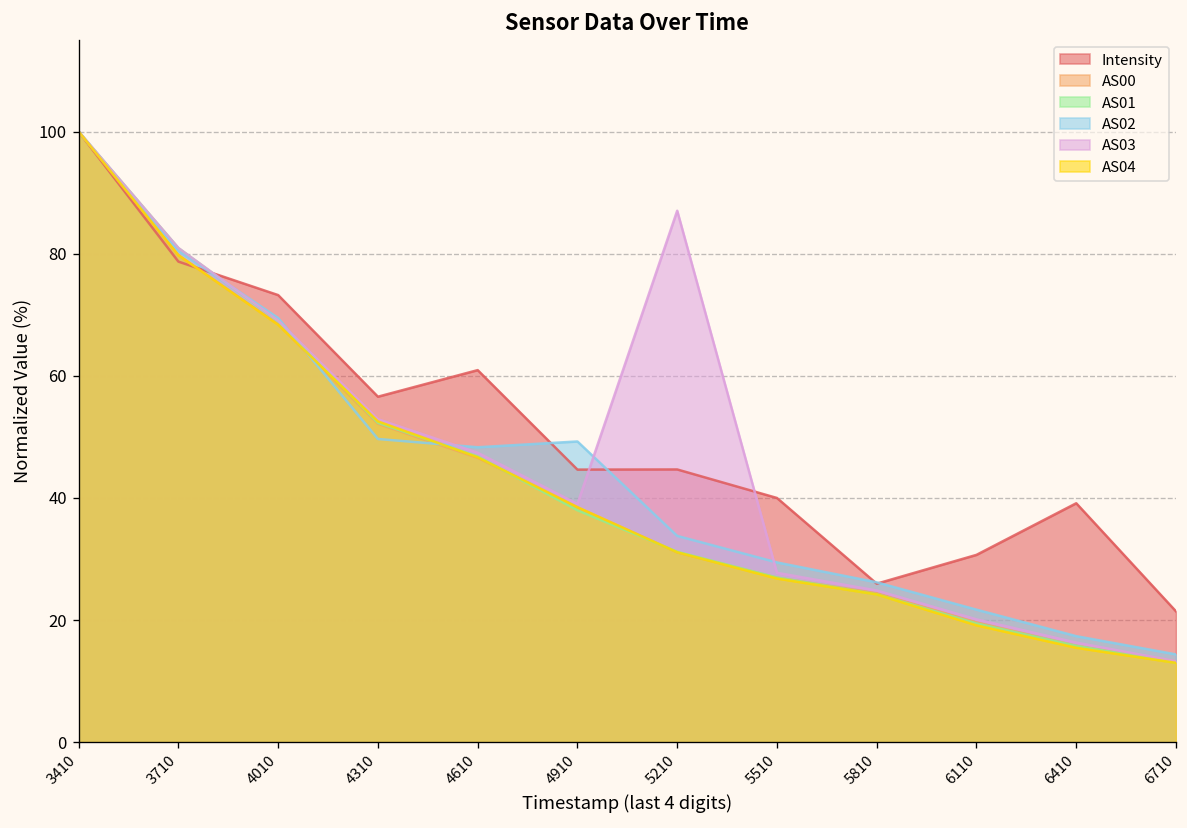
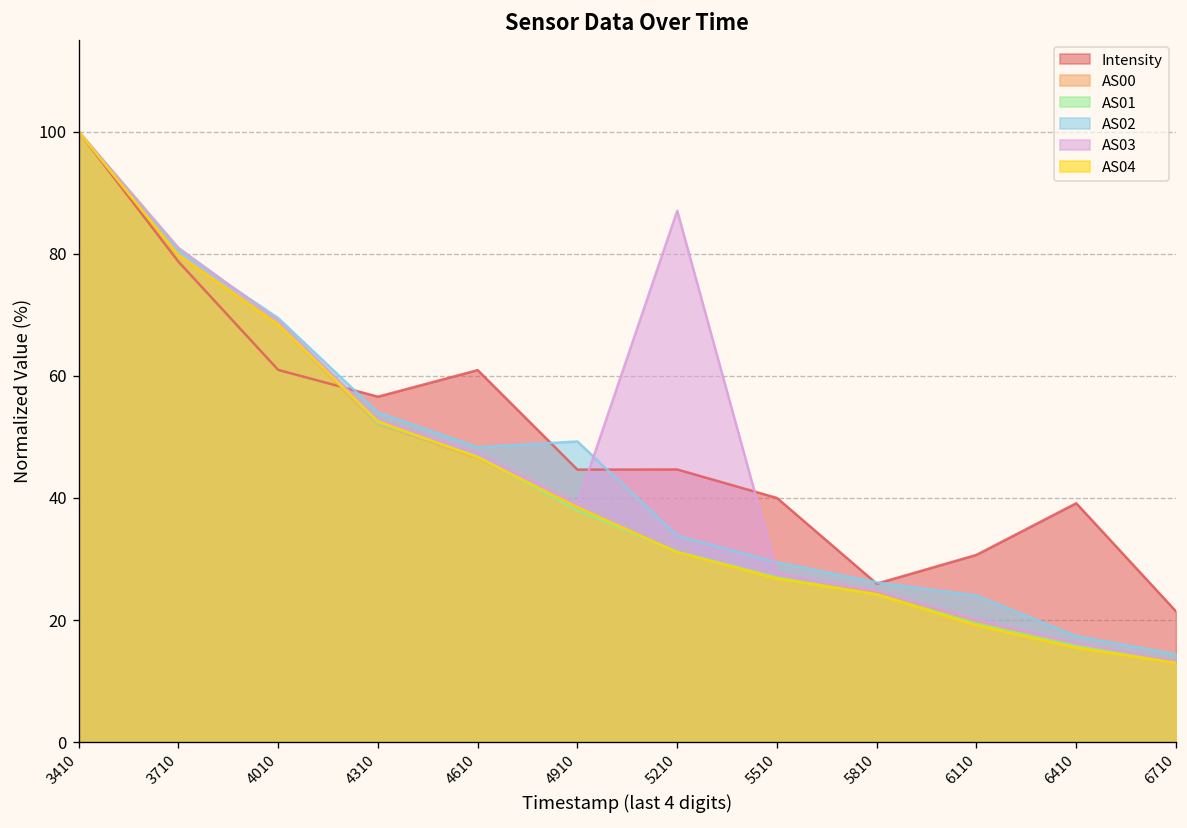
  {
    "Intensity": {
      "3710": 79,
-     "4010": 73,
+     "4010": 61,
      "4310": 57,
      "4610": 61,
      "4910": 45,
      "5210": 45,
      "5510": 40,
      "6110": 31,
      "6410": 39,
      "6710": 21
    },
    "AS02": {
-     "4310": 50,
+     "4310": 54,
      "4610": 48,
      "4910": 49,
      "5210": 34,
      "5510": 29,
-     "6110": 22,
+     "6110": 24,
      "6410": 17,
      "6710": 14
    },
    "AS03": {
      "4610": 47,
      "4910": 39,
      "5210": 87,
      "5510": 28,
      "6110": 20,
      "6410": 16
    }
  }
